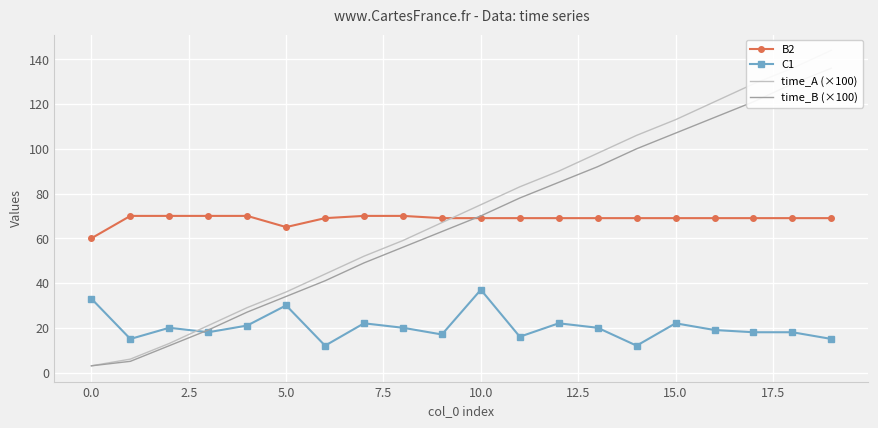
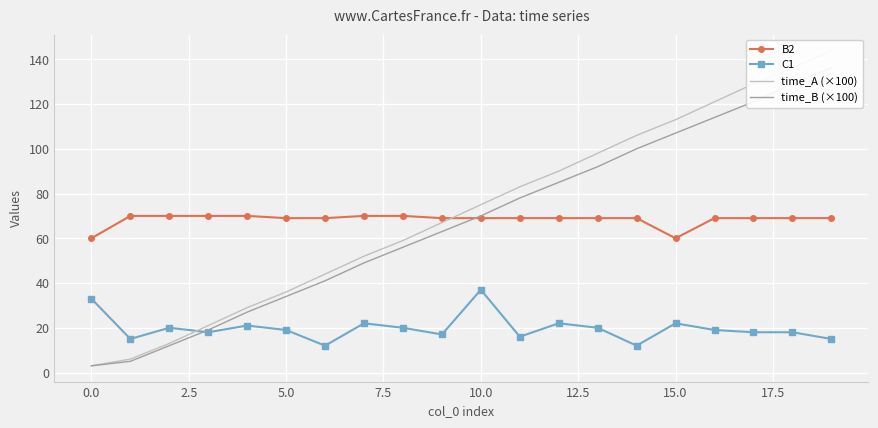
  {
    "B2": {
      "0.0": 60,
-     "5.0": 65,
-     "15.0": 69
+     "5.0": 69,
+     "15.0": 60
    },
    "C1": {
      "0.0": 33,
-     "5.0": 30,
+     "5.0": 19,
      "10.0": 37,
      "15.0": 22
    }
  }
